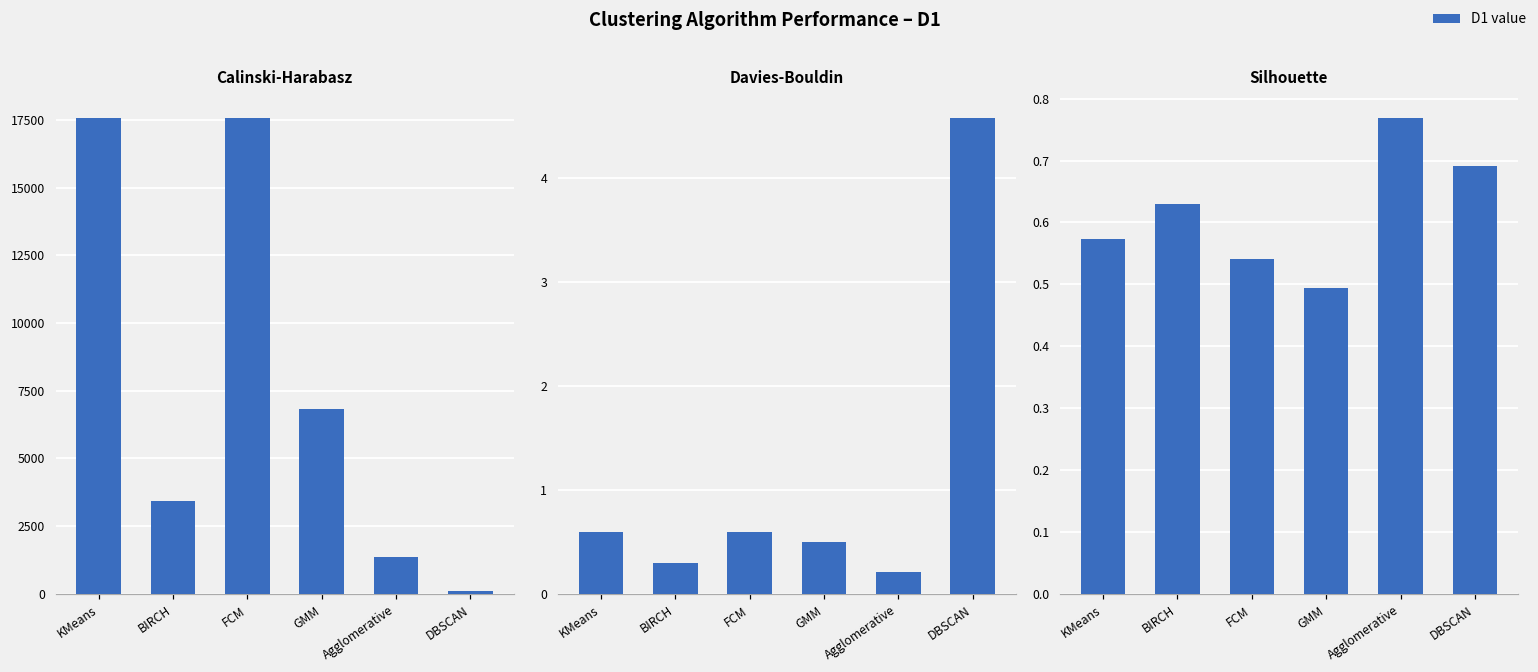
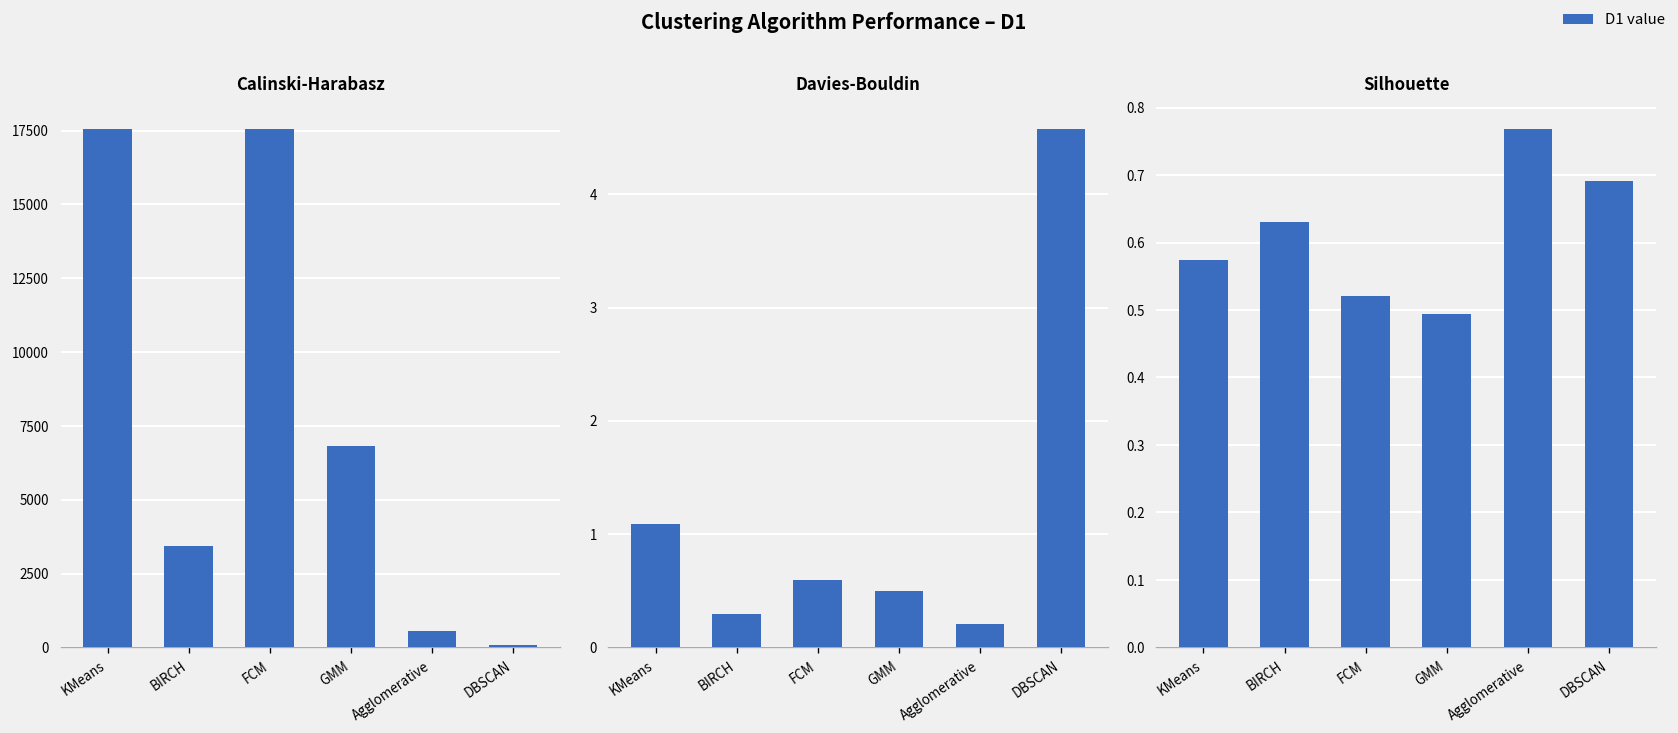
  {
    "Calinski-Harabasz": {
      "KMeans": 17600,
      "BIRCH": 3400,
      "FCM": 17600,
      "GMM": 6800,
-     "Agglomerative": 1400
+     "Agglomerative": 600
    },
    "Davies-Bouldin": {
-     "KMeans": 0.6,
+     "KMeans": 1.1,
      "BIRCH": 0.3,
      "FCM": 0.6,
      "GMM": 0.5,
      "Agglomerative": 0.2,
      "DBSCAN": 4.6
    },
    "Silhouette": {
      "KMeans": 0.57,
      "BIRCH": 0.63,
-     "FCM": 0.54,
+     "FCM": 0.52,
      "GMM": 0.49,
      "Agglomerative": 0.77,
      "DBSCAN": 0.69
    }
  }
